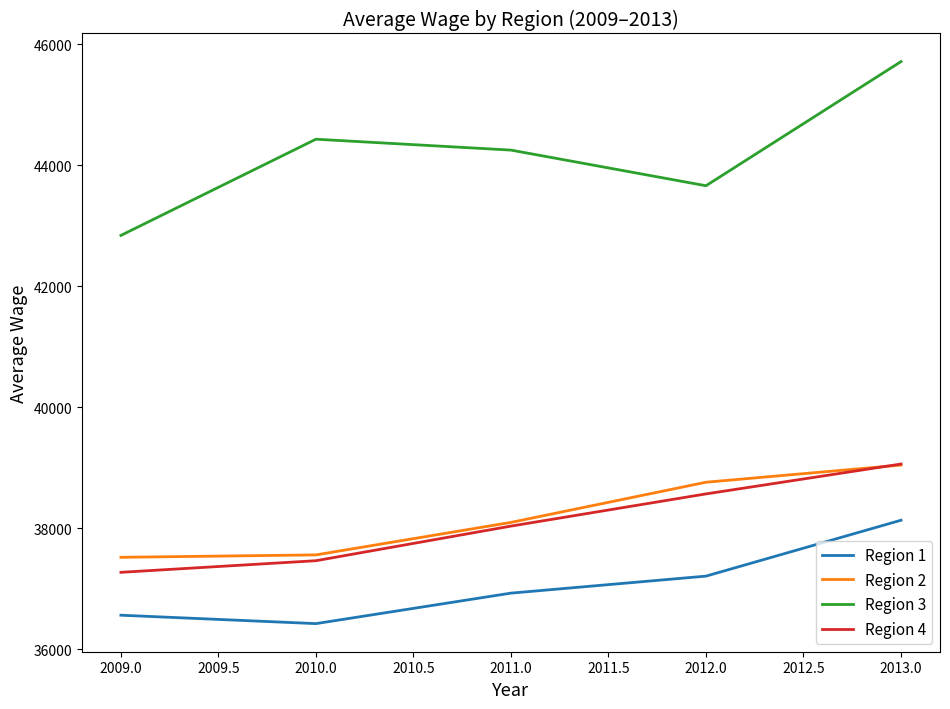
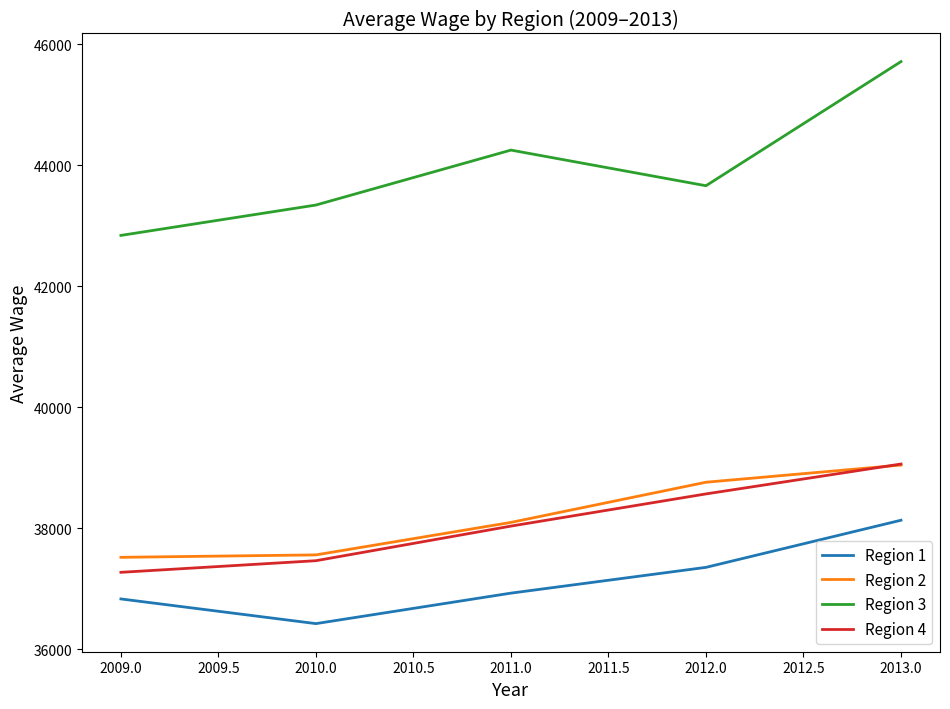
  {
    "Region 1": {
-     "2009.0": 36600,
+     "2009.0": 36800,
      "2010.0": 36400,
      "2011.0": 36900,
-     "2012.0": 37200,
+     "2012.0": 37400,
      "2013.0": 38100
    },
    "Region 2": {
      "2009.0": 37500,
      "2010.0": 37600,
      "2011.0": 38100,
      "2012.0": 38800
    },
    "Region 3": {
      "2009.0": 42800,
-     "2010.0": 44400,
+     "2010.0": 43300,
      "2011.0": 44200,
      "2012.0": 43700,
      "2013.0": 45700
    },
    "Region 4": {
      "2009.0": 37300,
      "2010.0": 37500,
      "2011.0": 38000,
      "2012.0": 38600
    }
  }
